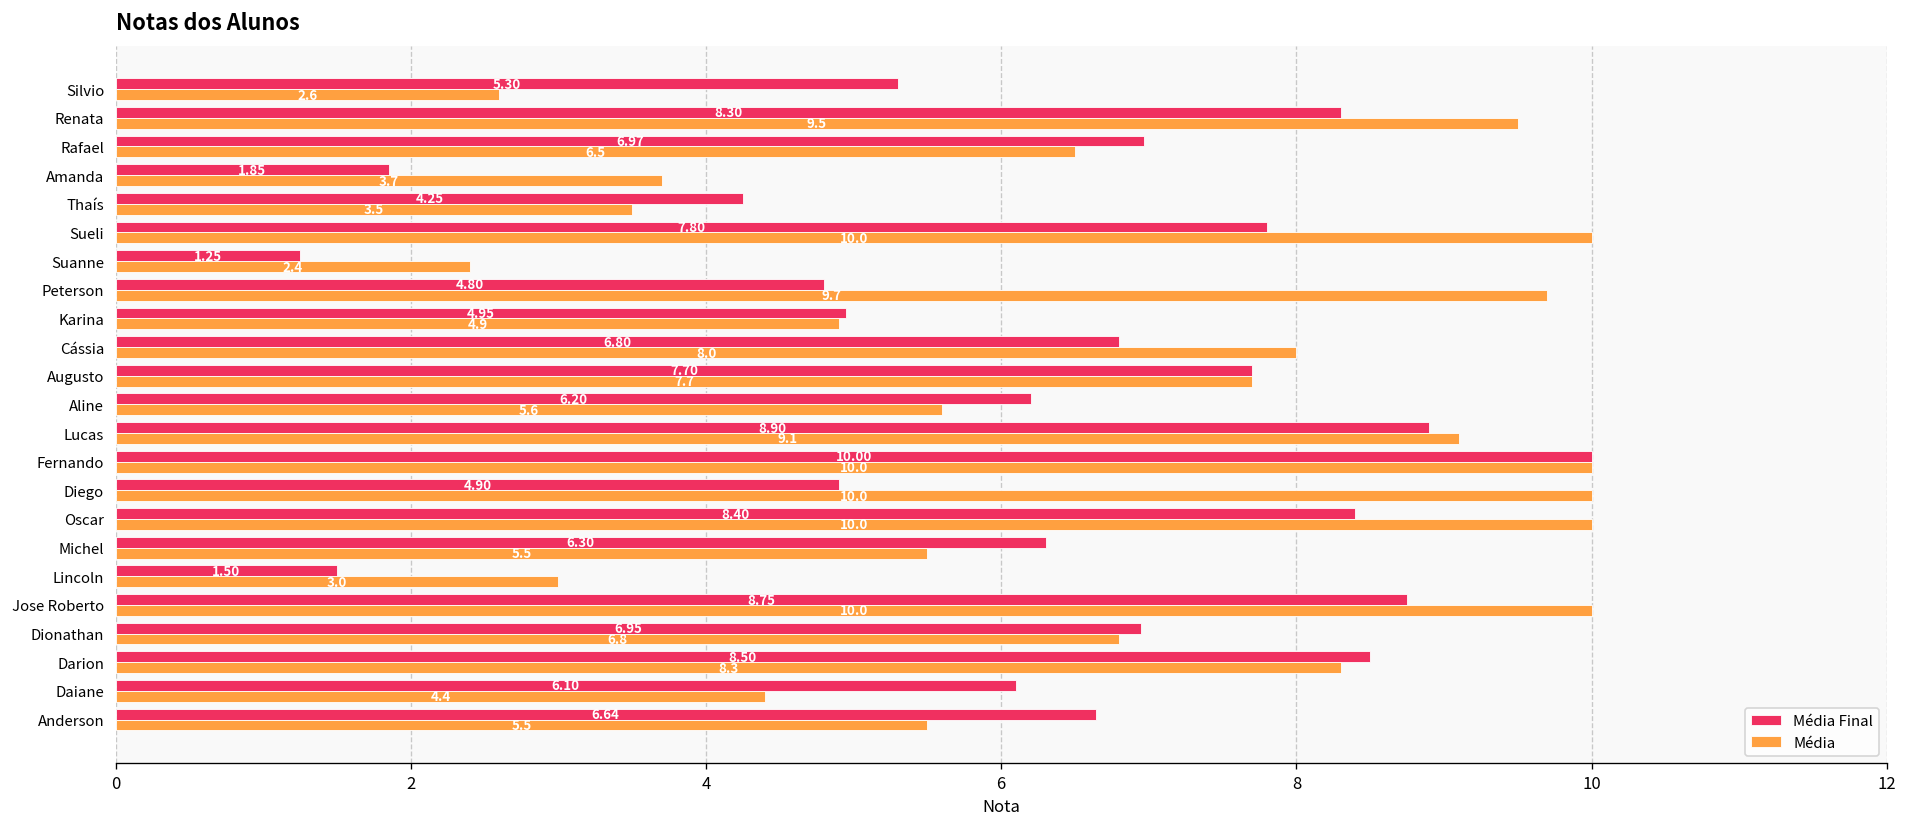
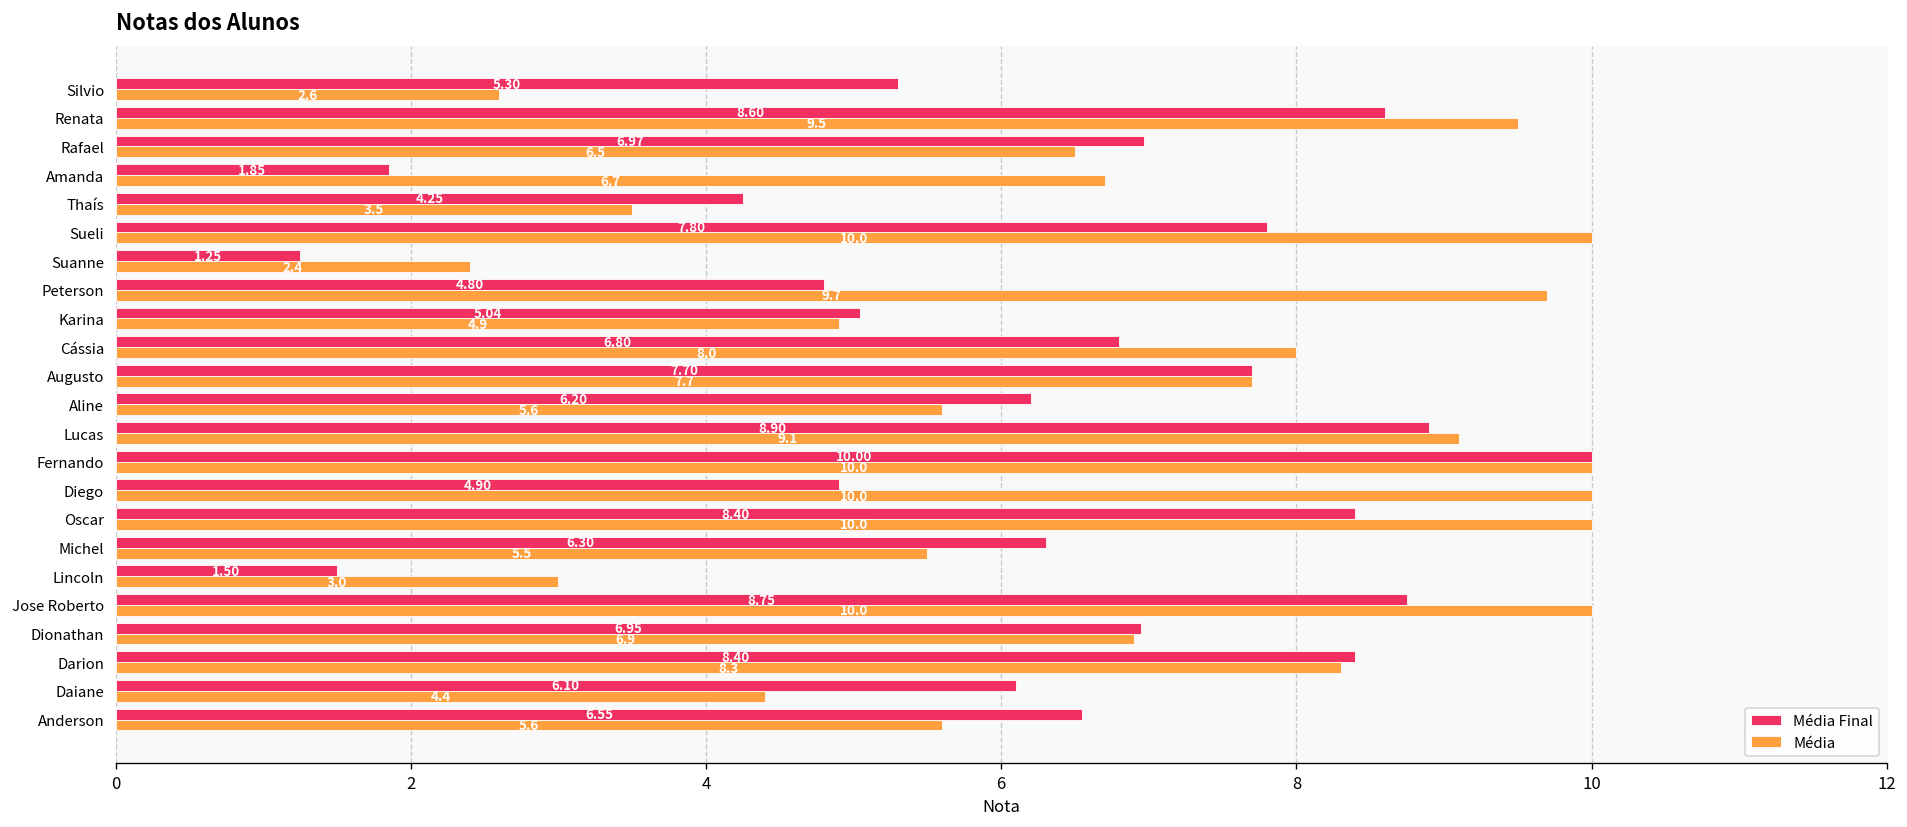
  {
    "Média Final": {
      "Silvio": 5.30,
-     "Renata": 8.30,
+     "Renata": 8.60,
      "Rafael": 6.97,
      "Amanda": 1.85,
      "Thaís": 4.25,
      "Sueli": 7.80,
      "Suanne": 1.25,
      "Peterson": 4.80,
-     "Karina": 4.95,
+     "Karina": 5.04,
      "Cássia": 6.80,
      "Aline": 6.20,
      "Lucas": 8.90,
      "Diego": 4.90,
      "Oscar": 8.40,
      "Michel": 6.30,
      "Lincoln": 1.50,
      "Jose Roberto": 8.75,
      "Dionathan": 6.95,
-     "Darion": 8.50,
+     "Darion": 8.40,
      "Daiane": 6.10,
-     "Anderson": 6.64
+     "Anderson": 6.55
    },
    "Média": {
      "Silvio": 2.6,
      "Renata": 9.5,
      "Rafael": 6.5,
-     "Amanda": 3.7,
+     "Amanda": 6.7,
      "Thaís": 3.5,
      "Sueli": 10.0,
      "Suanne": 2.4,
      "Peterson": 9.7,
      "Cássia": 8.0,
      "Aline": 5.6,
      "Lucas": 9.1,
      "Diego": 10.0,
      "Oscar": 10.0,
      "Michel": 5.5,
      "Lincoln": 3.0,
      "Jose Roberto": 10.0,
-     "Dionathan": 6.8,
+     "Dionathan": 6.9,
      "Darion": 8.3,
      "Daiane": 4.4,
-     "Anderson": 5.5
+     "Anderson": 5.6
    }
  }
